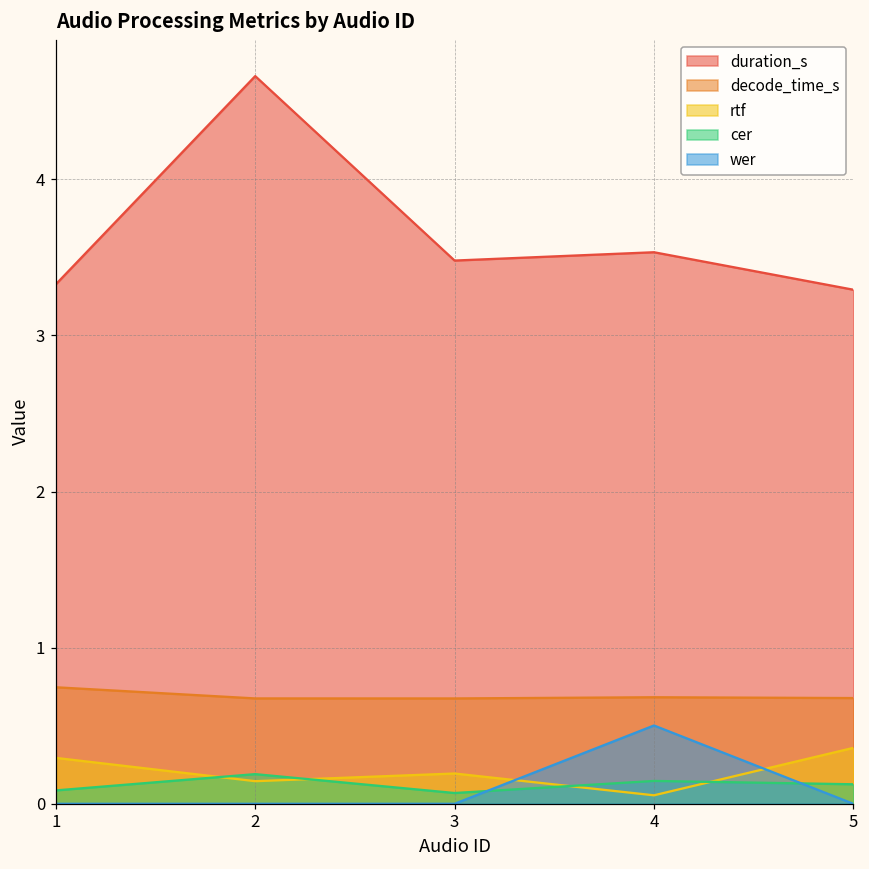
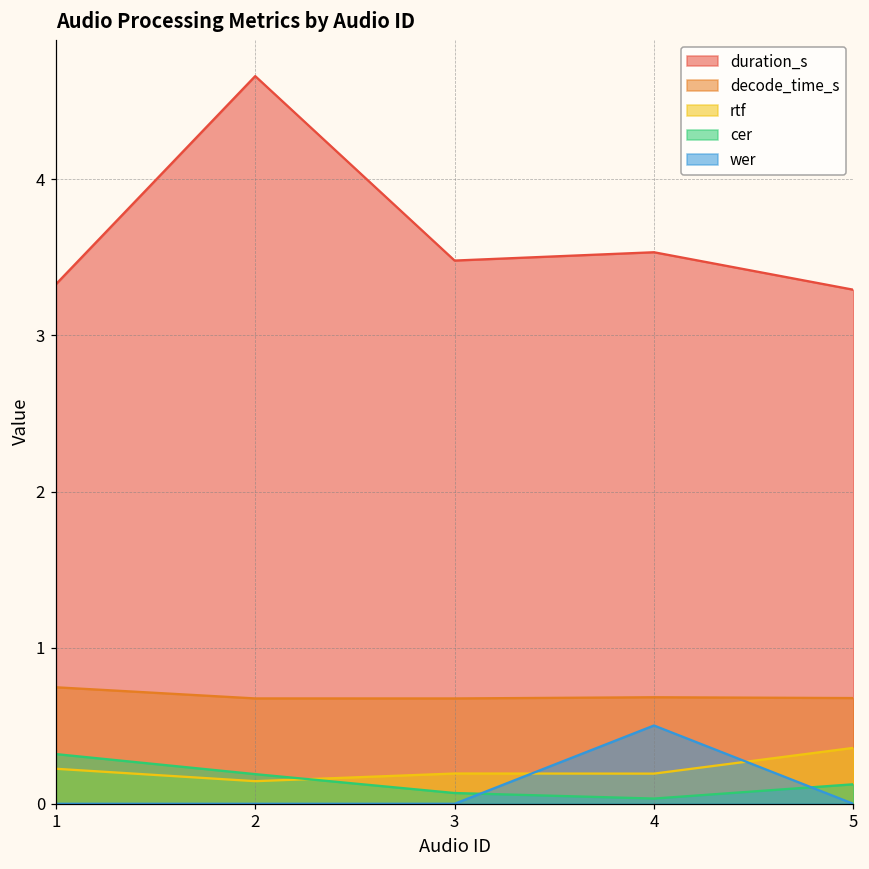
  {
    "rtf": {
-     "1": 0.29,
+     "1": 0.22,
      "2": 0.14,
      "3": 0.19,
-     "4": 0.05,
+     "4": 0.19,
      "5": 0.36
    },
    "cer": {
-     "1": 0.09,
+     "1": 0.32,
      "2": 0.19,
      "3": 0.07,
-     "4": 0.15,
+     "4": 0.03,
      "5": 0.13
    },
    "wer": {
      "1": 0.00,
      "2": 0.00,
      "3": 0.00,
      "4": 0.50,
      "5": 0.00
    }
  }
